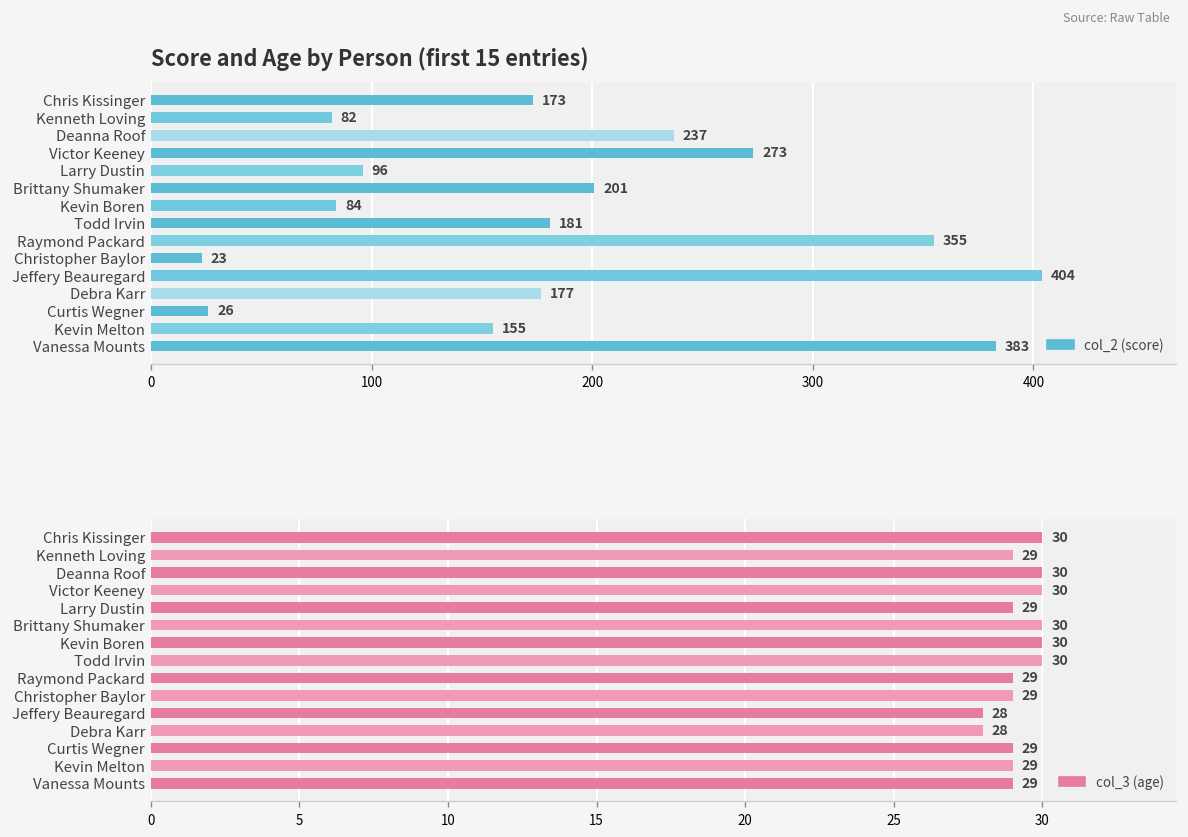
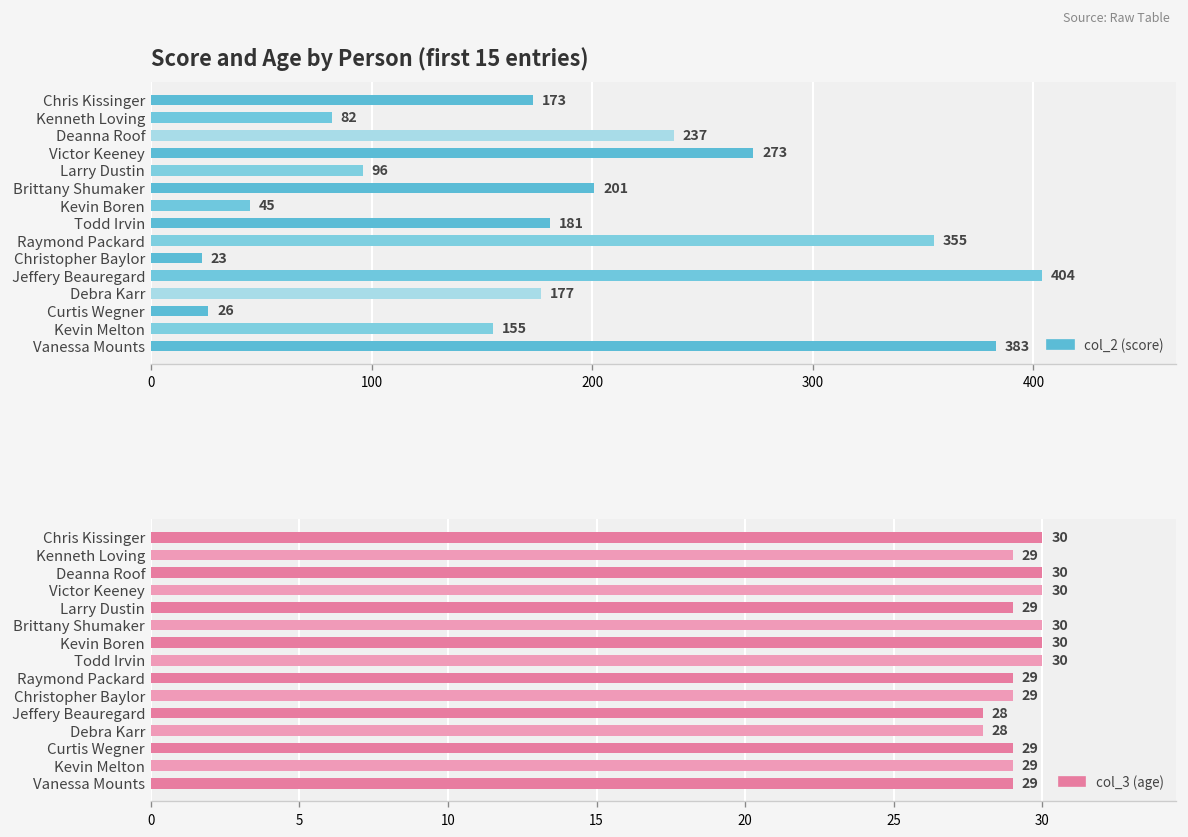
  {
    "Score and Age by Person (first 15 entries)": {
      "Chris Kissinger": 173,
      "Kenneth Loving": 82,
      "Deanna Roof": 237,
      "Victor Keeney": 273,
      "Larry Dustin": 96,
      "Brittany Shumaker": 201,
-     "Kevin Boren": 84,
+     "Kevin Boren": 45,
      "Todd Irvin": 181,
      "Raymond Packard": 355,
      "Christopher Baylor": 23,
      "Jeffery Beauregard": 404,
      "Debra Karr": 177,
      "Curtis Wegner": 26,
      "Kevin Melton": 155,
      "Vanessa Mounts": 383
    }
  }
